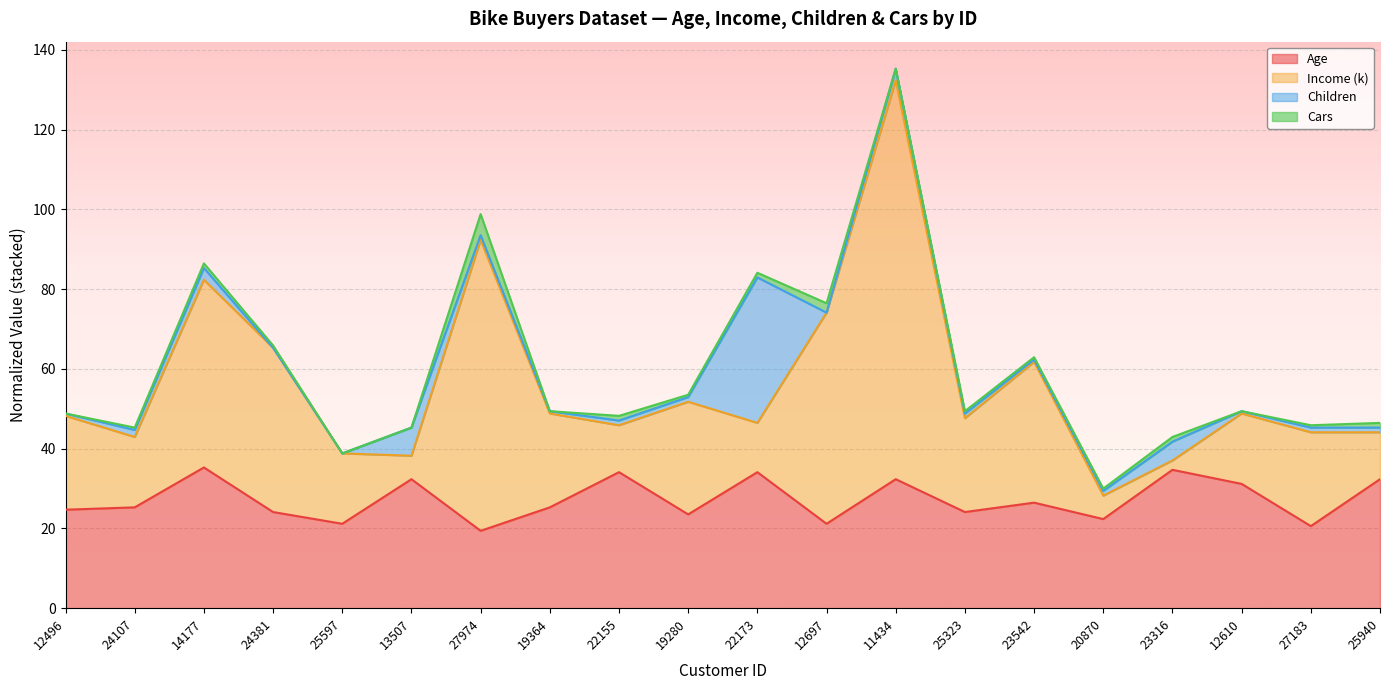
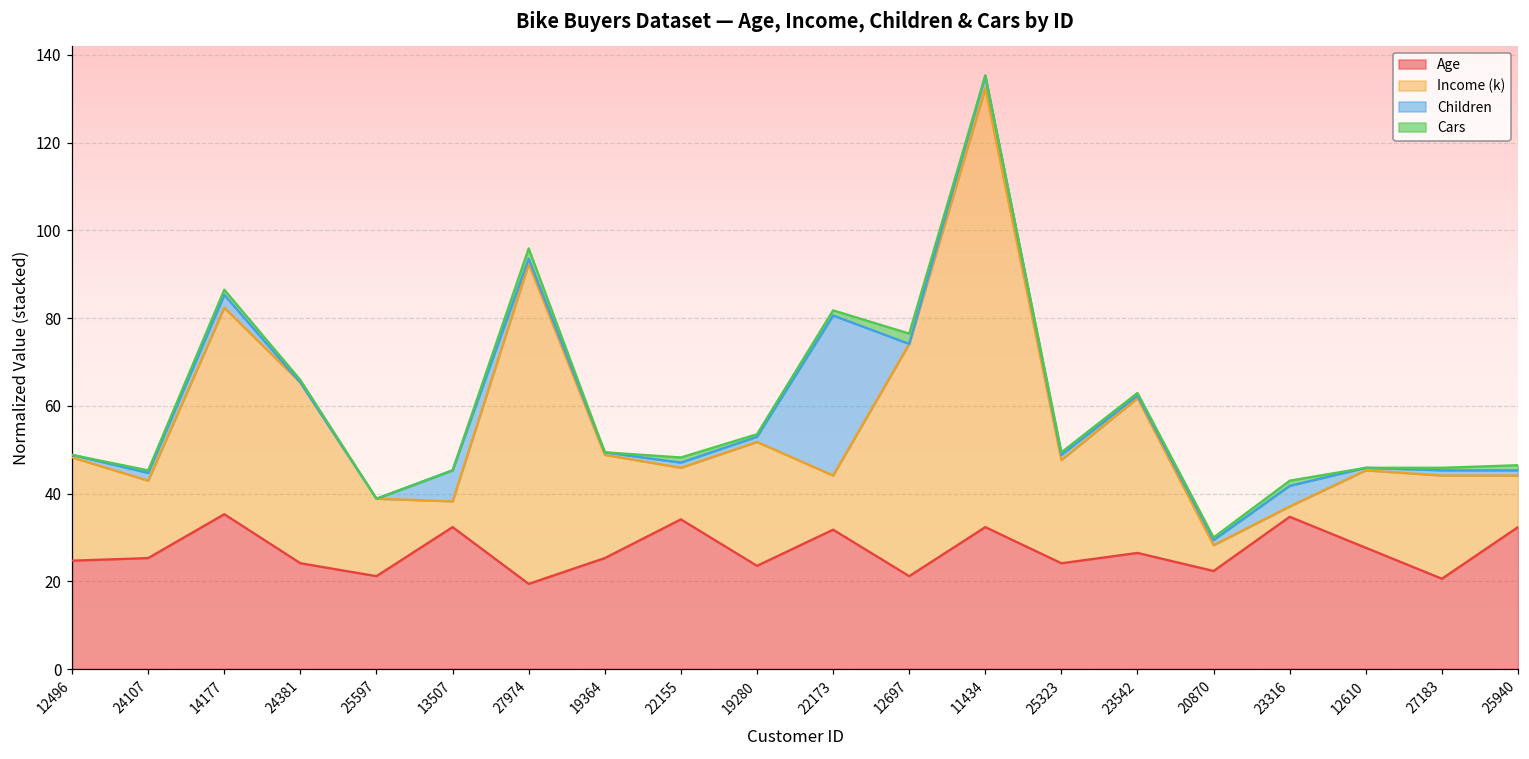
  {
    "Age": {
      "12496": 25,
      "24107": 25,
      "14177": 35,
      "24381": 24,
      "25597": 21,
      "13507": 32,
      "27974": 19,
      "19364": 25,
      "22155": 34,
      "19280": 24,
-     "22173": 34,
+     "22173": 32,
      "12697": 21,
      "11434": 32,
      "25323": 24,
      "23542": 26,
      "20870": 22,
      "23316": 35,
-     "12610": 31,
+     "12610": 28,
      "27183": 21,
      "25940": 32
    },
    "Income (k)": {
      "24107": 18,
      "14177": 47,
      "13507": 6,
      "27974": 73,
      "22155": 12,
      "19280": 28,
      "22173": 12,
      "11434": 100,
      "25323": 24,
      "20870": 6,
      "23316": 2,
      "27183": 24,
      "25940": 12
    },
    "Children": {
      "14177": 3,
      "27974": 1,
      "22155": 1,
      "22173": 36,
      "23316": 5,
      "25940": 1
    },
    "Cars": {
      "14177": 1,
-     "27974": 5,
+     "27974": 2,
      "22155": 1,
      "22173": 1,
      "12697": 2,
      "23316": 1,
      "25940": 1
    }
  }
